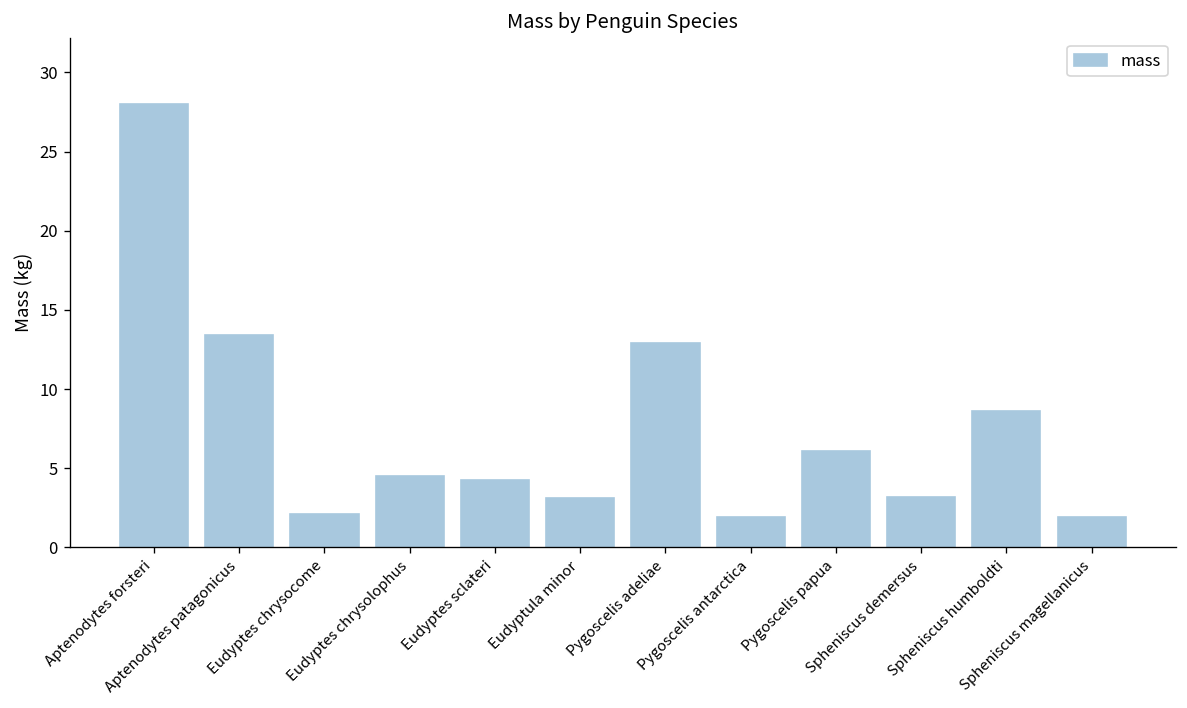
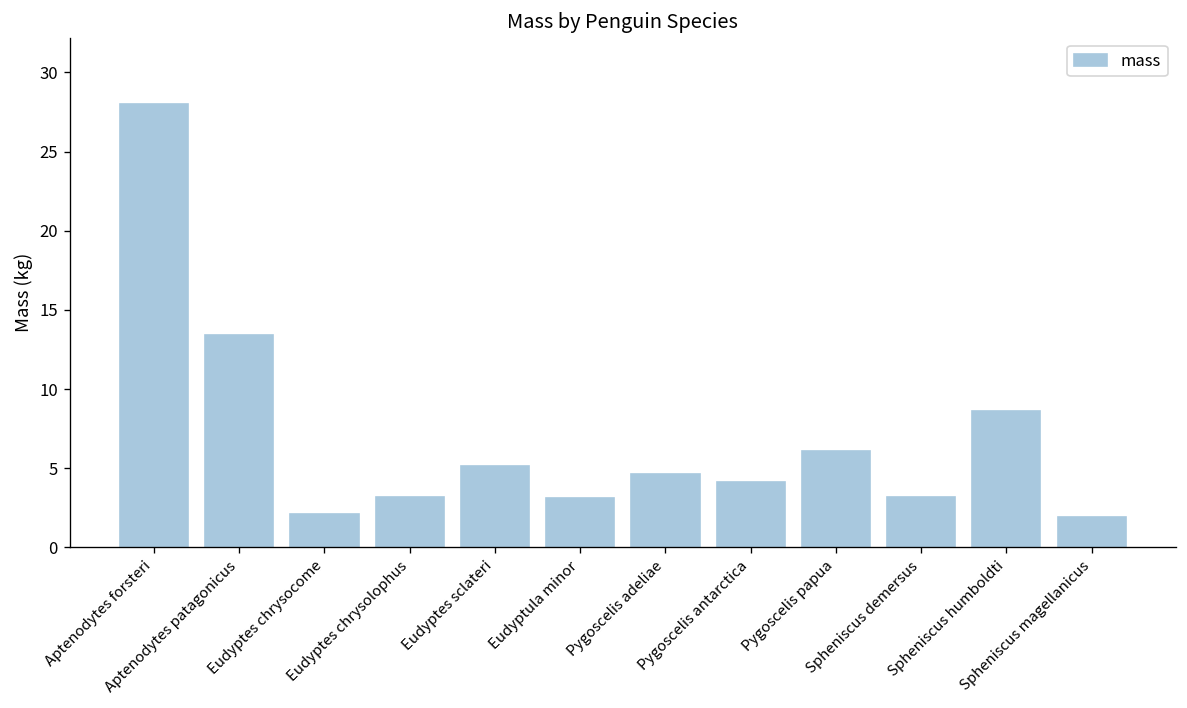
  {
    "Aptenodytes forsteri": 28.0,
    "Aptenodytes patagonicus": 13.4,
    "Eudyptes chrysocome": 2.1,
-   "Eudyptes chrysolophus": 4.5,
-   "Eudyptes sclateri": 4.3,
+   "Eudyptes chrysolophus": 3.2,
+   "Eudyptes sclateri": 5.1,
    "Eudyptula minor": 3.1,
-   "Pygoscelis adeliae": 12.9,
-   "Pygoscelis antarctica": 1.9,
+   "Pygoscelis adeliae": 4.6,
+   "Pygoscelis antarctica": 4.1,
    "Pygoscelis papua": 6.1,
    "Spheniscus demersus": 3.2,
    "Spheniscus humboldti": 8.6,
    "Spheniscus magellanicus": 1.9
  }
